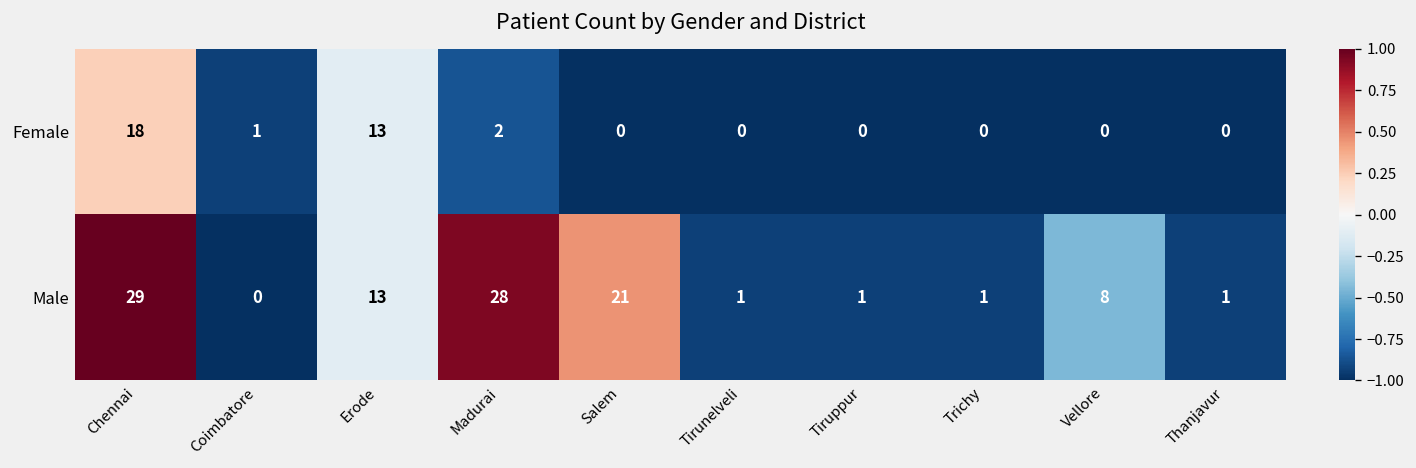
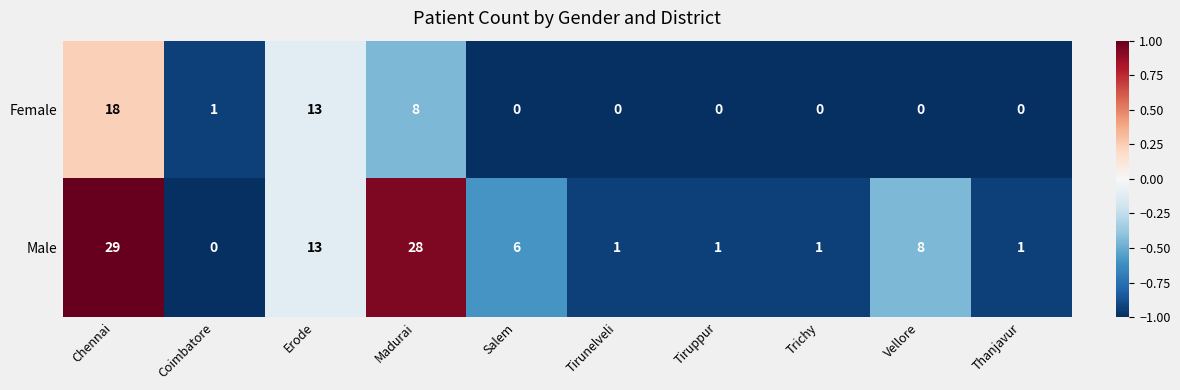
  {
    "Female": {
      "Chennai": 18,
      "Coimbatore": 1,
      "Erode": 13,
-     "Madurai": 2,
+     "Madurai": 8,
      "Salem": 0,
      "Tirunelveli": 0,
      "Tiruppur": 0,
      "Trichy": 0,
      "Vellore": 0,
      "Thanjavur": 0
    },
    "Male": {
      "Chennai": 29,
      "Coimbatore": 0,
      "Erode": 13,
      "Madurai": 28,
-     "Salem": 21,
+     "Salem": 6,
      "Tirunelveli": 1,
      "Tiruppur": 1,
      "Trichy": 1,
      "Vellore": 8,
      "Thanjavur": 1
    }
  }
